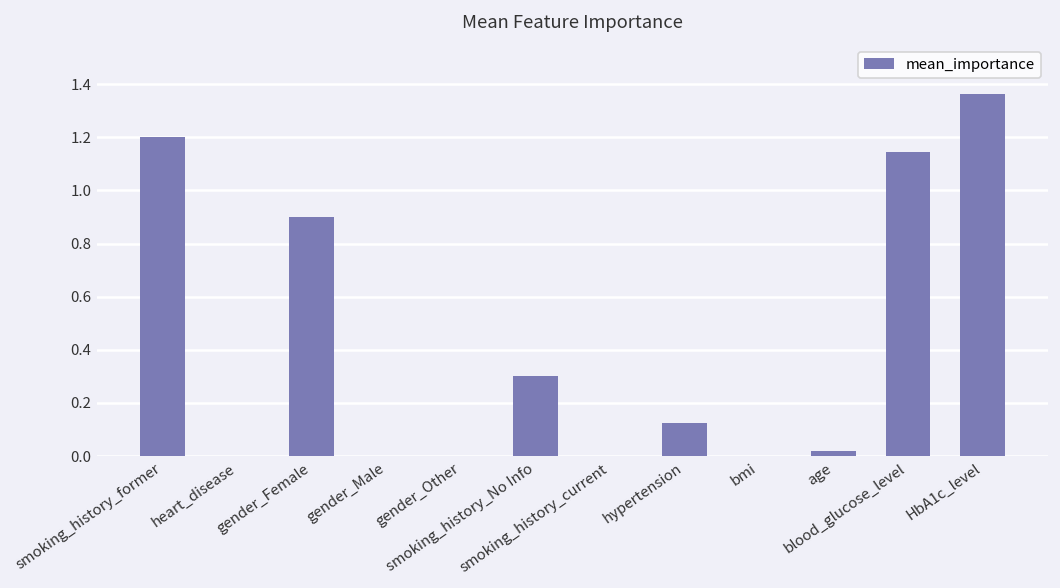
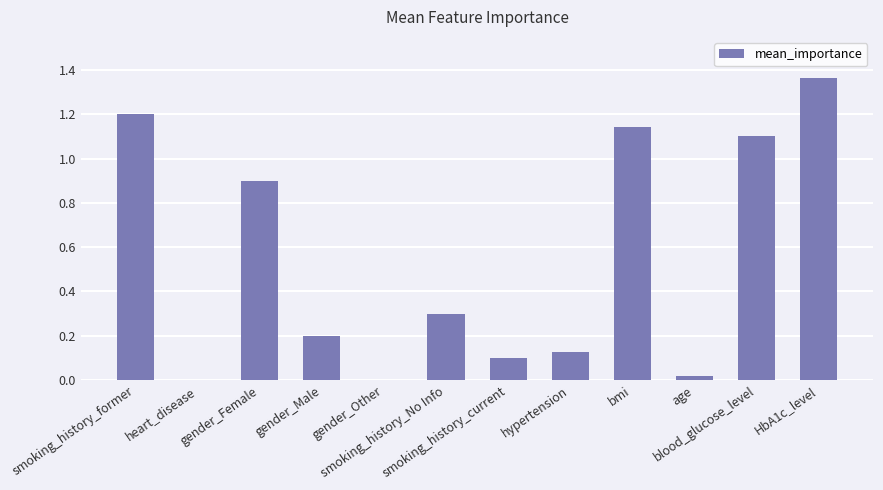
  {
    "smoking_history_former": 1.20,
    "heart_disease": 0.00,
    "gender_Female": 0.90,
-   "gender_Male": 0.0,
+   "gender_Male": 0.2,
    "gender_Other": 0.00,
    "smoking_history_No Info": 0.30,
-   "smoking_history_current": 0.0,
+   "smoking_history_current": 0.1,
    "hypertension": 0.12,
-   "bmi": 0.00,
+   "bmi": 1.14,
    "age": 0.02,
-   "blood_glucose_level": 1.14,
+   "blood_glucose_level": 1.10,
    "HbA1c_level": 1.36
  }
